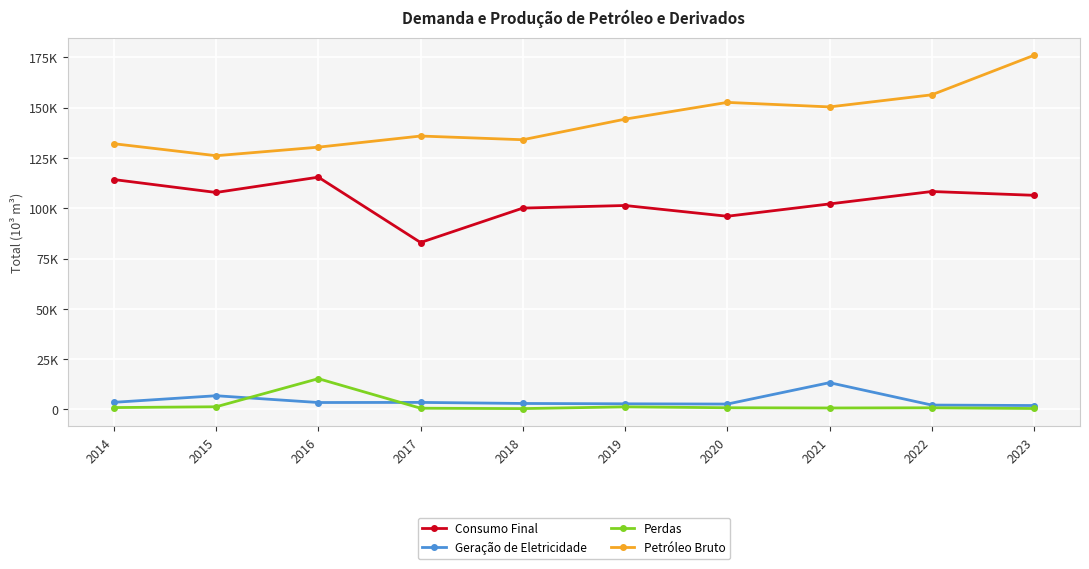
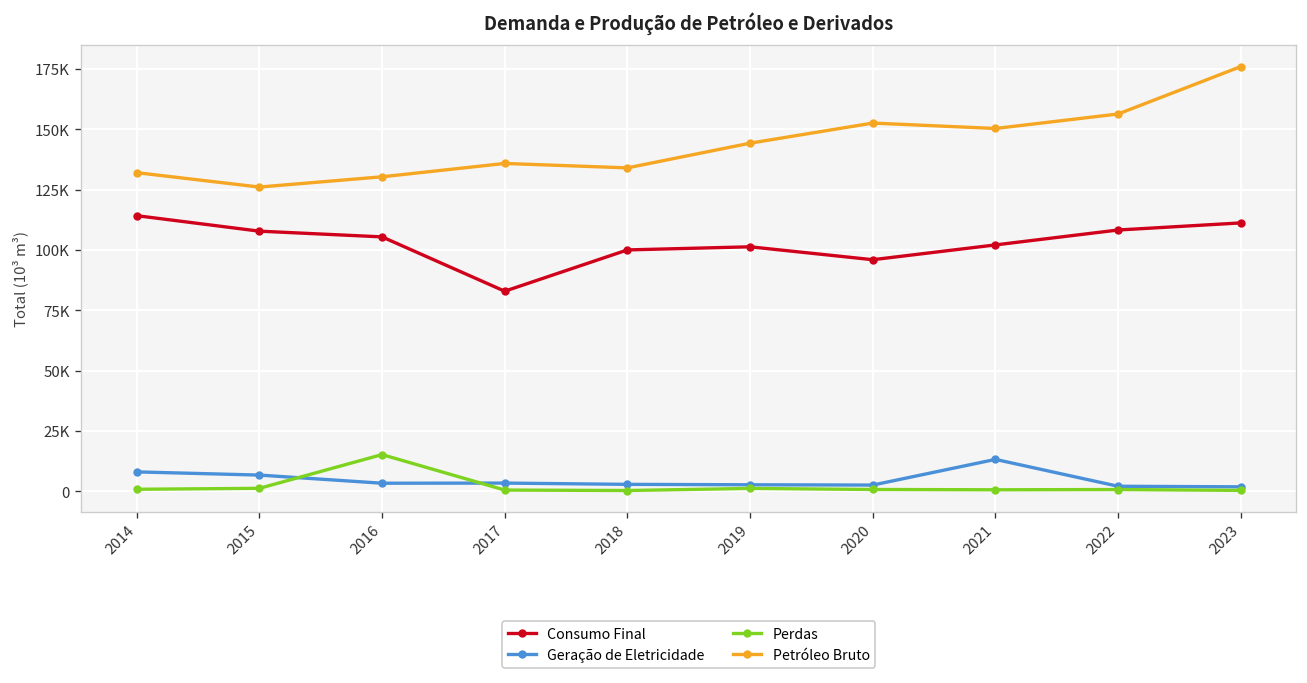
  {
    "Consumo Final": {
      "2014": 114000,
      "2015": 108000,
-     "2016": 115000,
+     "2016": 105000,
      "2017": 83000,
      "2018": 100000,
      "2019": 101000,
      "2020": 96000,
      "2021": 102000,
      "2022": 108000,
-     "2023": 106000
+     "2023": 111000
    },
    "Geração de Eletricidade": {
-     "2014": 4000,
+     "2014": 8000,
      "2015": 7000,
      "2016": 3000,
      "2017": 3000,
      "2018": 3000,
      "2019": 3000,
      "2020": 3000,
      "2021": 13000,
      "2022": 2000,
      "2023": 2000
    },
    "Perdas": {
      "2014": 1000,
      "2015": 1000,
      "2016": 15000,
      "2017": 1000,
      "2018": 0,
      "2019": 1000,
      "2020": 1000,
      "2021": 1000,
      "2022": 1000,
      "2023": 0
    },
    "Petróleo Bruto": {
      "2014": 132000,
      "2015": 126000,
      "2016": 130000,
      "2017": 136000,
      "2018": 134000,
      "2019": 144000,
      "2020": 153000,
      "2021": 150000,
      "2022": 156000,
      "2023": 176000
    }
  }
